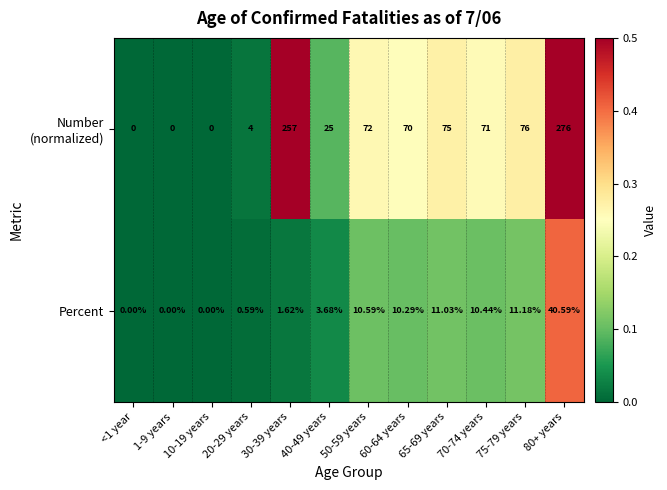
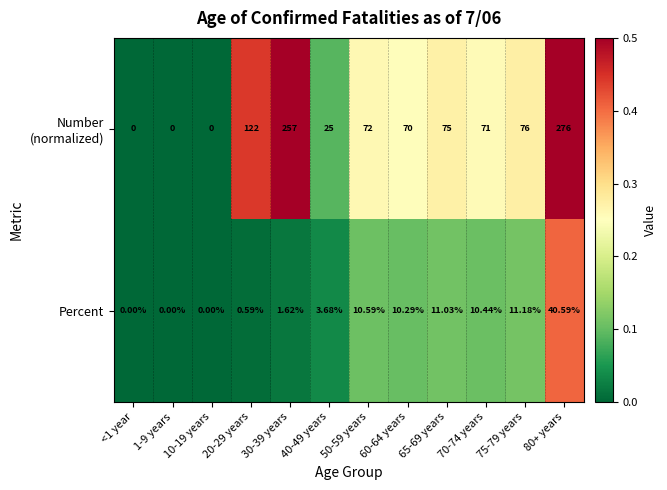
  {
    "Number (normalized)": {
      "<1 year": "0",
      "1-9 years": "0",
      "10-19 years": "0",
-     "20-29 years": "4",
+     "20-29 years": "122",
      "30-39 years": "257",
      "40-49 years": "25",
      "50-59 years": "72",
      "60-64 years": "70",
      "65-69 years": "75",
      "70-74 years": "71",
      "75-79 years": "76",
      "80+ years": "276"
    },
    "Percent": {
      "<1 year": "0.00%",
      "1-9 years": "0.00%",
      "10-19 years": "0.00%",
      "20-29 years": "0.59%",
      "30-39 years": "1.62%",
      "40-49 years": "3.68%",
      "50-59 years": "10.59%",
      "60-64 years": "10.29%",
      "65-69 years": "11.03%",
      "70-74 years": "10.44%",
      "75-79 years": "11.18%",
      "80+ years": "40.59%"
    }
  }
